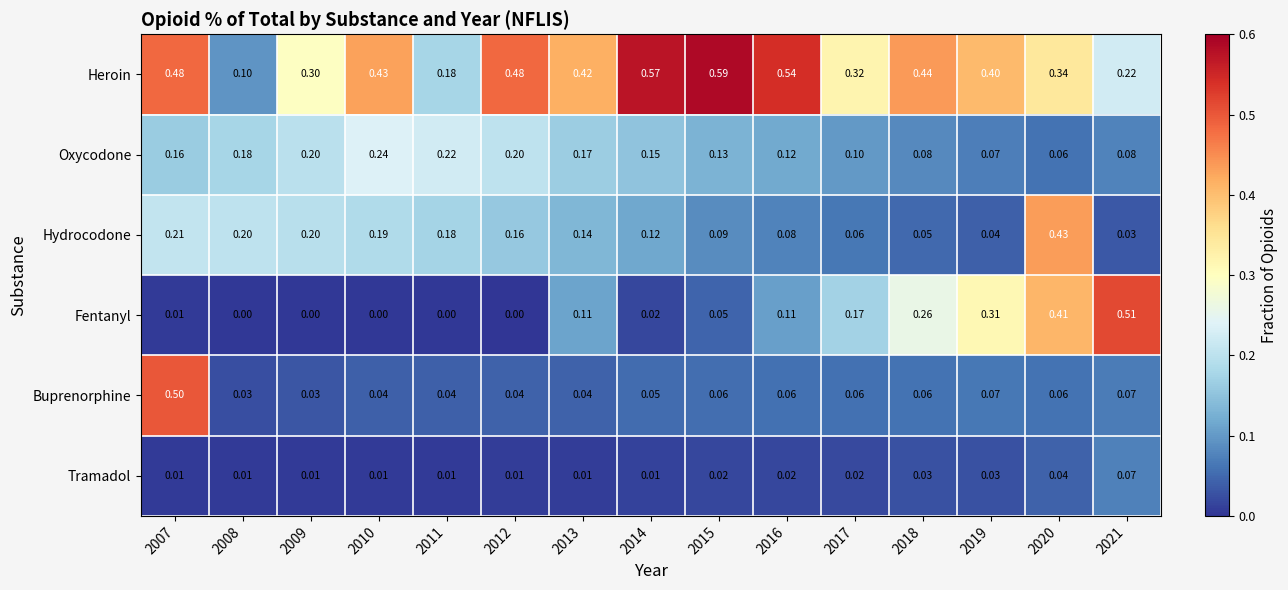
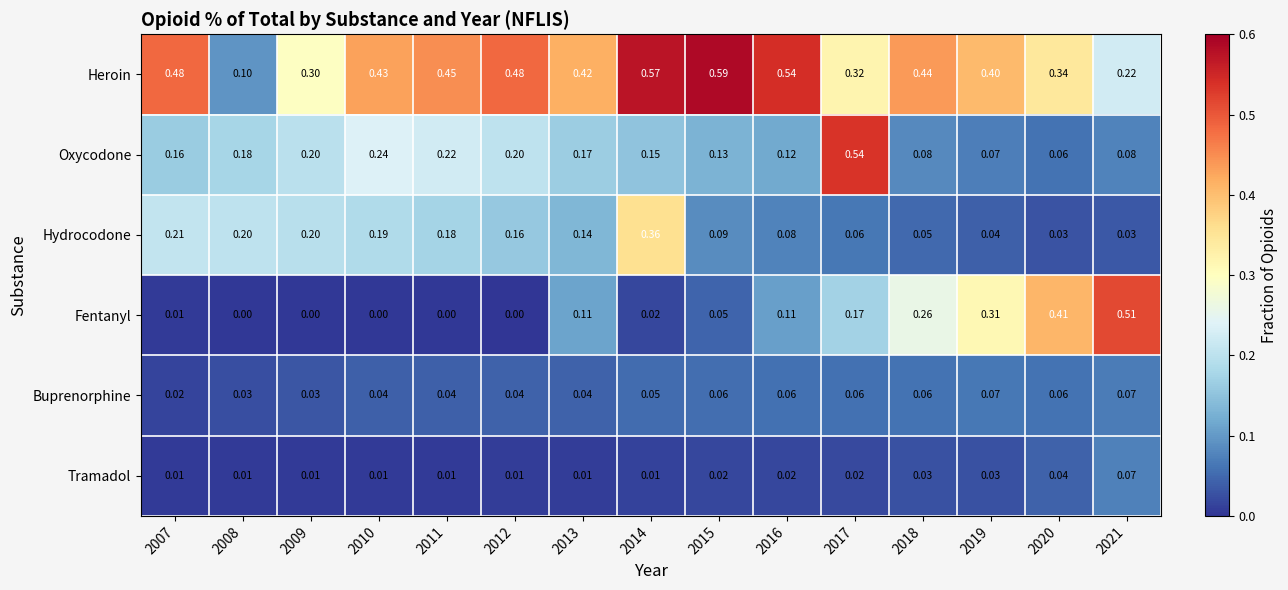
  {
    "Heroin": {
      "2007": 0.48,
      "2008": 0.10,
      "2009": 0.30,
      "2010": 0.43,
-     "2011": 0.18,
+     "2011": 0.45,
      "2012": 0.48,
      "2013": 0.42,
      "2014": 0.57,
      "2015": 0.59,
      "2016": 0.54,
      "2017": 0.32,
      "2018": 0.44,
      "2019": 0.40,
      "2020": 0.34,
      "2021": 0.22
    },
    "Oxycodone": {
      "2007": 0.16,
      "2008": 0.18,
      "2009": 0.20,
      "2010": 0.24,
      "2011": 0.22,
      "2012": 0.20,
      "2013": 0.17,
      "2014": 0.15,
      "2015": 0.13,
      "2016": 0.12,
-     "2017": 0.10,
+     "2017": 0.54,
      "2018": 0.08,
      "2019": 0.07,
      "2020": 0.06,
      "2021": 0.08
    },
    "Hydrocodone": {
      "2007": 0.21,
      "2008": 0.20,
      "2009": 0.20,
      "2010": 0.19,
      "2011": 0.18,
      "2012": 0.16,
      "2013": 0.14,
-     "2014": 0.12,
+     "2014": 0.36,
      "2015": 0.09,
      "2016": 0.08,
      "2017": 0.06,
      "2018": 0.05,
      "2019": 0.04,
-     "2020": 0.43,
+     "2020": 0.03,
      "2021": 0.03
    },
    "Fentanyl": {
      "2007": 0.01,
      "2008": 0.00,
      "2009": 0.00,
      "2010": 0.00,
      "2011": 0.00,
      "2012": 0.00,
      "2013": 0.11,
      "2014": 0.02,
      "2015": 0.05,
      "2016": 0.11,
      "2017": 0.17,
      "2018": 0.26,
      "2019": 0.31,
      "2020": 0.41,
      "2021": 0.51
    },
    "Buprenorphine": {
-     "2007": 0.50,
+     "2007": 0.02,
      "2008": 0.03,
      "2009": 0.03,
      "2010": 0.04,
      "2011": 0.04,
      "2012": 0.04,
      "2013": 0.04,
      "2014": 0.05,
      "2015": 0.06,
      "2016": 0.06,
      "2017": 0.06,
      "2018": 0.06,
      "2019": 0.07,
      "2020": 0.06,
      "2021": 0.07
    },
    "Tramadol": {
      "2007": 0.01,
      "2008": 0.01,
      "2009": 0.01,
      "2010": 0.01,
      "2011": 0.01,
      "2012": 0.01,
      "2013": 0.01,
      "2014": 0.01,
      "2015": 0.02,
      "2016": 0.02,
      "2017": 0.02,
      "2018": 0.03,
      "2019": 0.03,
      "2020": 0.04,
      "2021": 0.07
    }
  }
